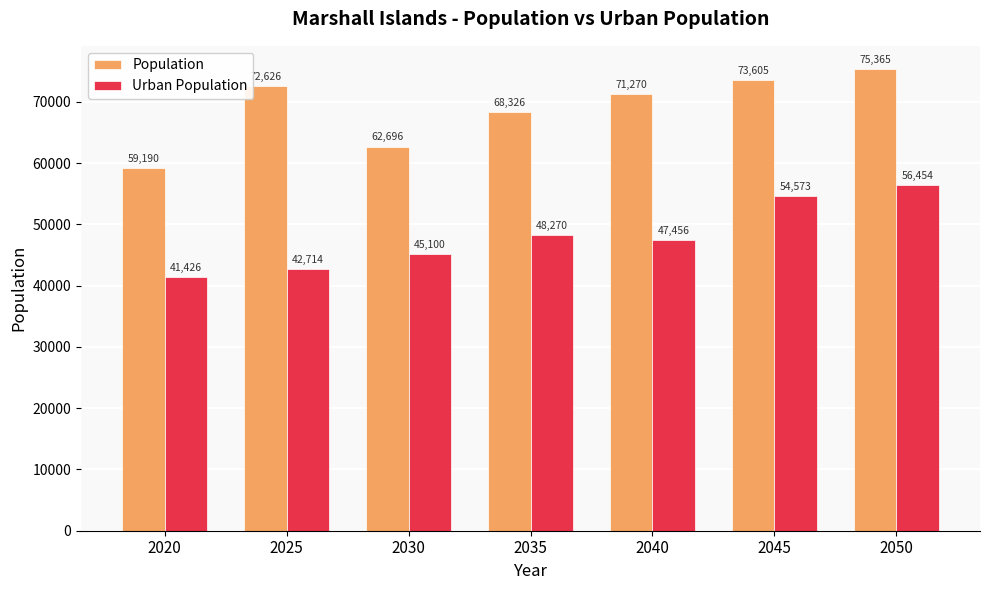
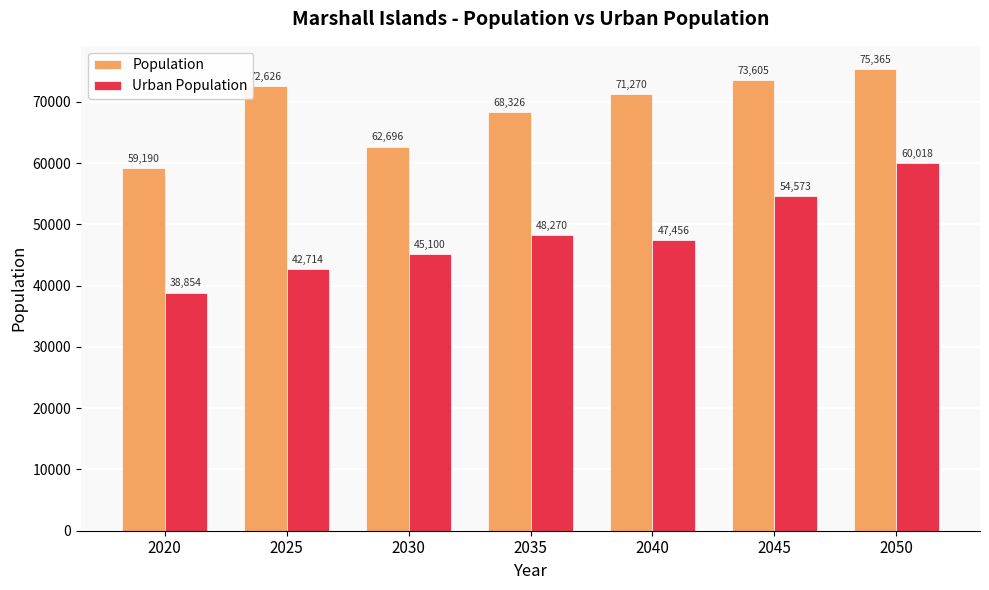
  {
    "Population": {
      "2020": "59,190",
      "2030": "62,696",
      "2035": "68,326",
      "2040": "71,270",
      "2045": "73,605",
      "2050": "75,365"
    },
    "Urban Population": {
-     "2020": "41,426",
+     "2020": "38,854",
      "2025": "42,714",
      "2030": "45,100",
      "2035": "48,270",
      "2040": "47,456",
      "2045": "54,573",
-     "2050": "56,454"
+     "2050": "60,018"
    }
  }
